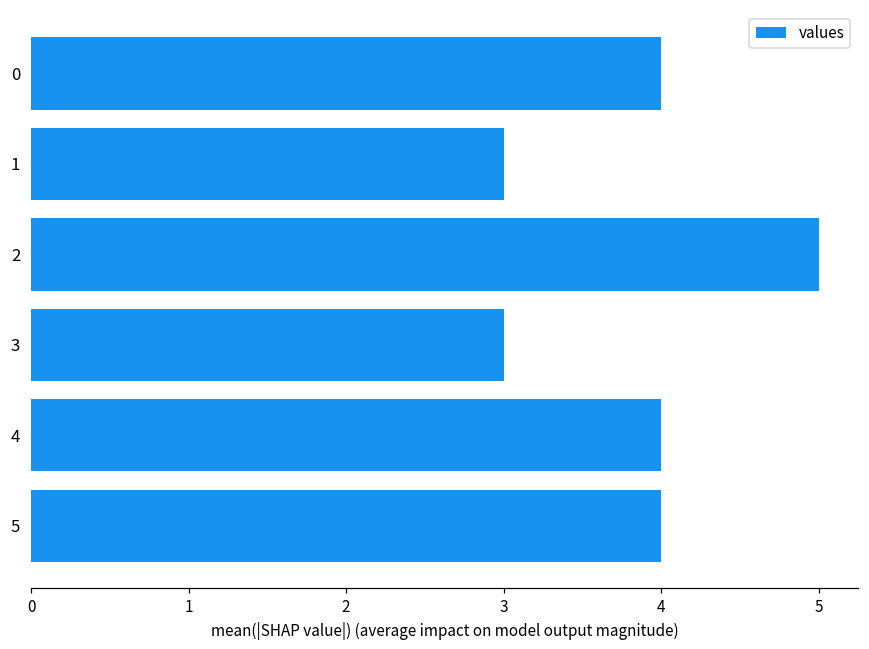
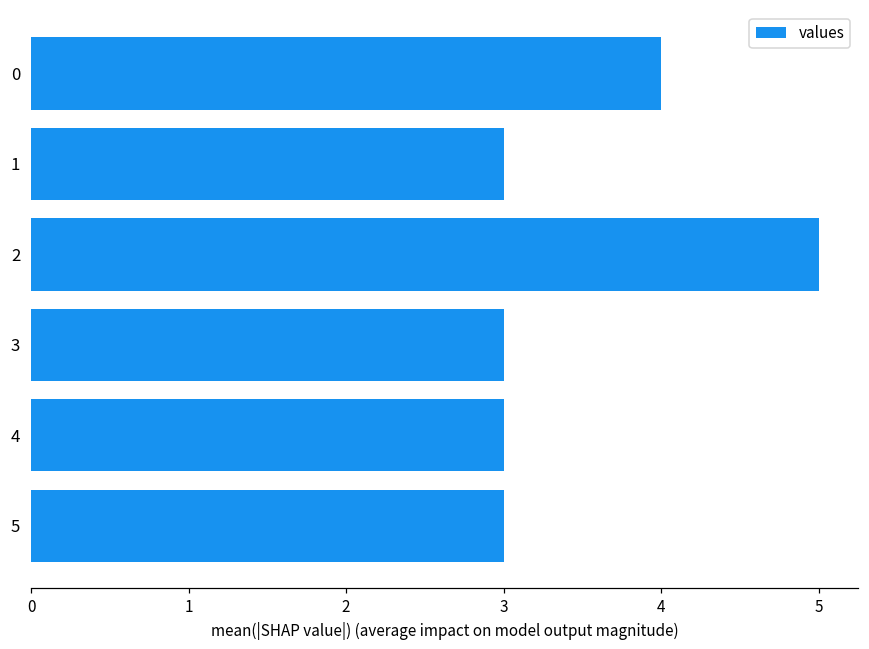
  {
    "0": 4,
    "1": 3,
    "2": 5,
    "3": 3,
-   "4": 4,
-   "5": 4
+   "4": 3,
+   "5": 3
  }
